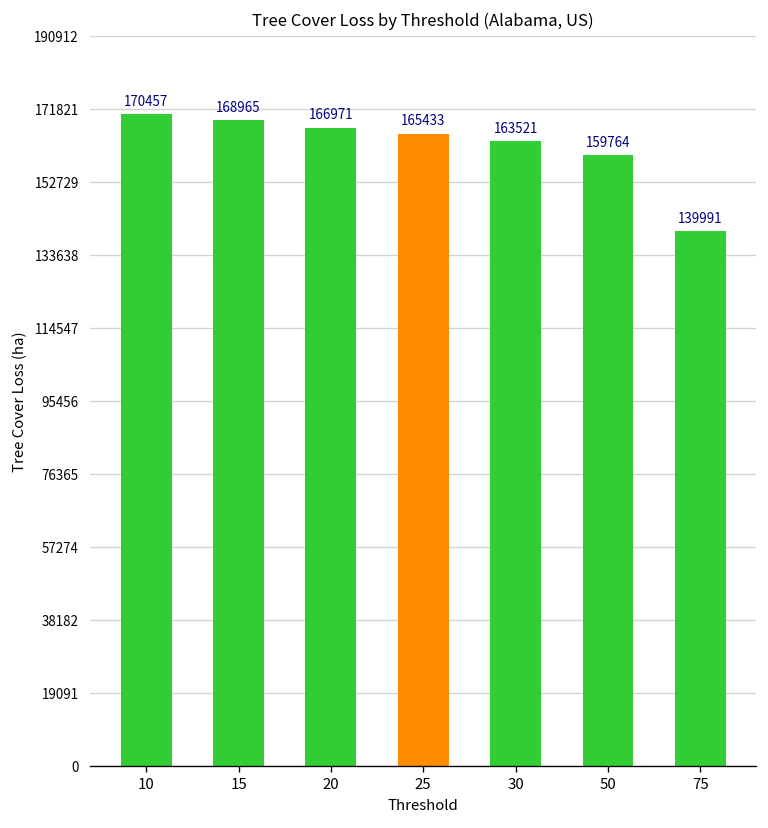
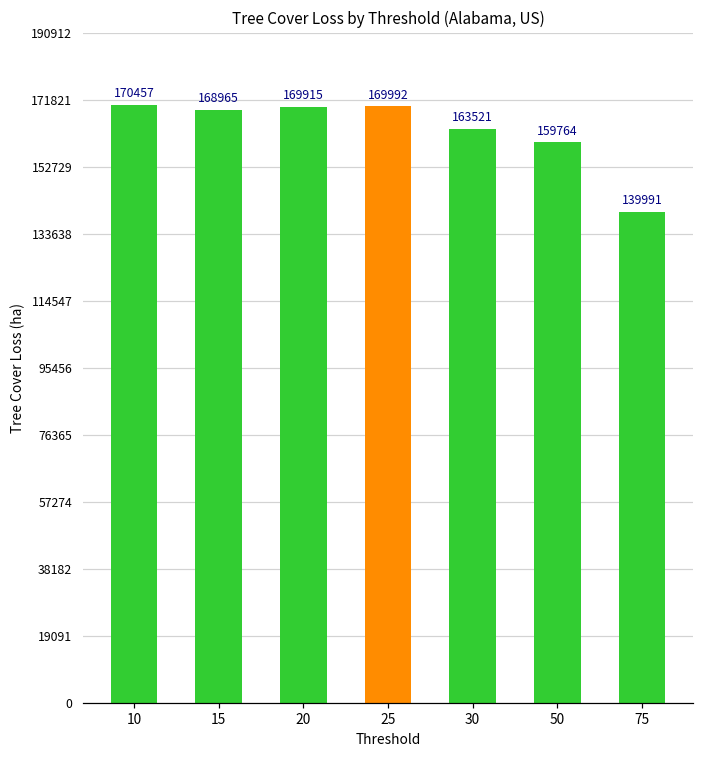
  {
    "10": 170457,
    "15": 168965,
-   "20": 166971,
-   "25": 165433,
+   "20": 169915,
+   "25": 169992,
    "30": 163521,
    "50": 159764,
    "75": 139991
  }
